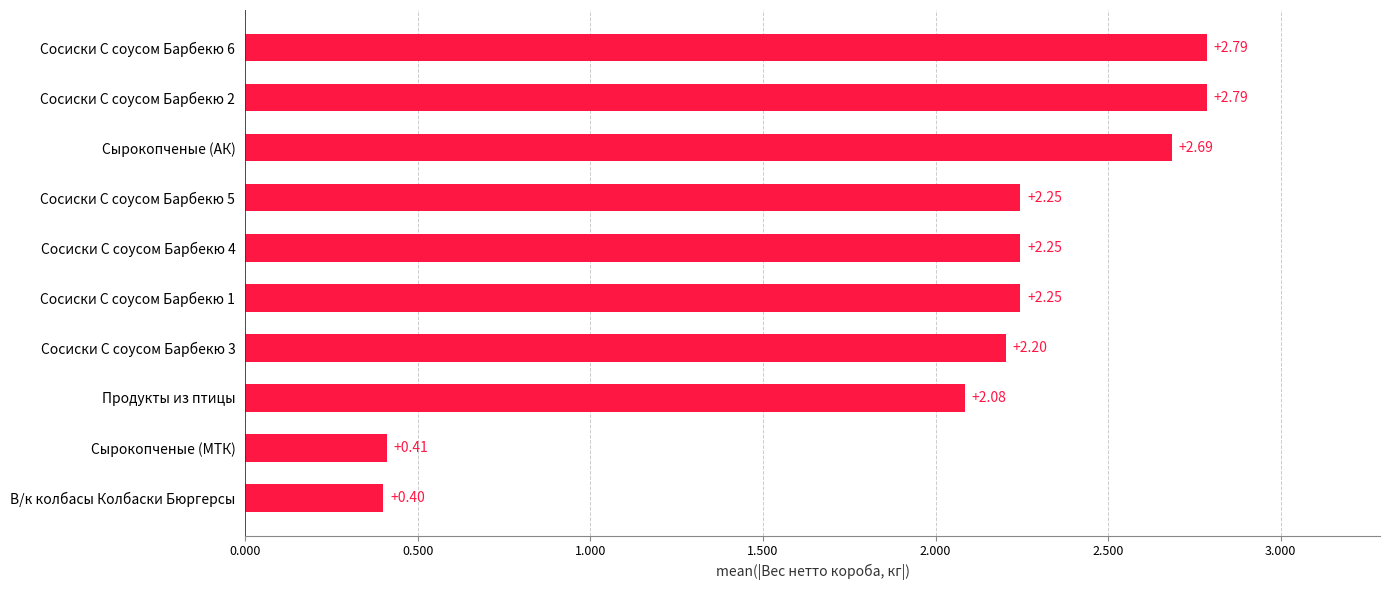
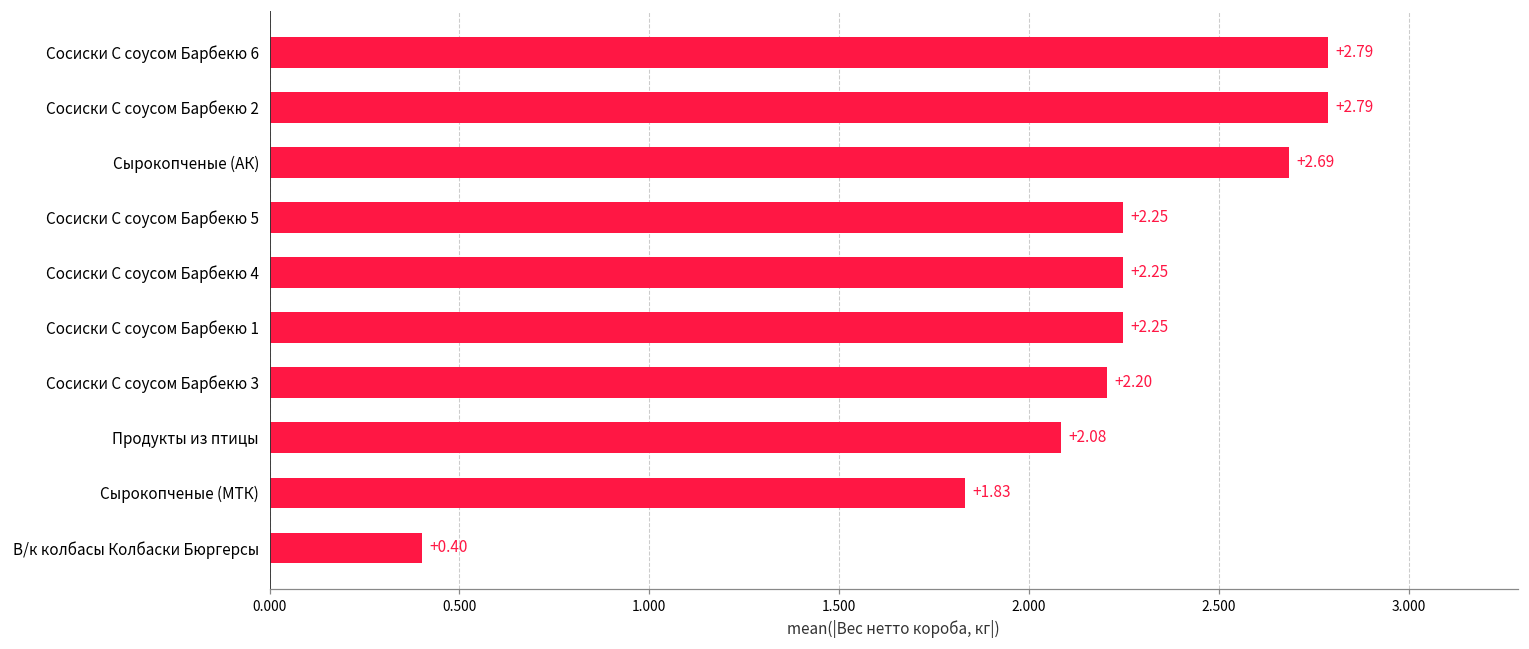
  {
    "Сосиски С соусом Барбекю 6": "+2.79",
    "Сосиски С соусом Барбекю 2": "+2.79",
    "Сырокопченые (АК)": "+2.69",
    "Сосиски С соусом Барбекю 5": "+2.25",
    "Сосиски С соусом Барбекю 4": "+2.25",
    "Сосиски С соусом Барбекю 1": "+2.25",
    "Сосиски С соусом Барбекю 3": "+2.20",
    "Продукты из птицы": "+2.08",
-   "Сырокопченые (МТК)": "+0.41",
+   "Сырокопченые (МТК)": "+1.83",
    "В/к колбасы Колбаски Бюргерсы": "+0.40"
  }
